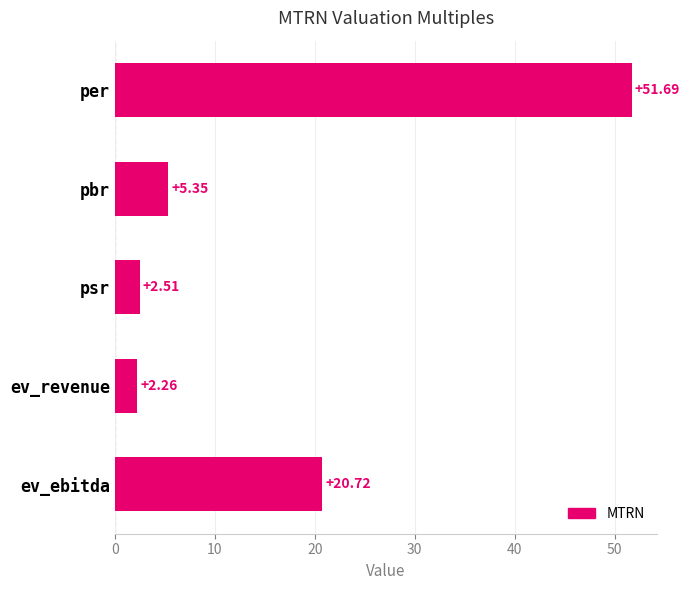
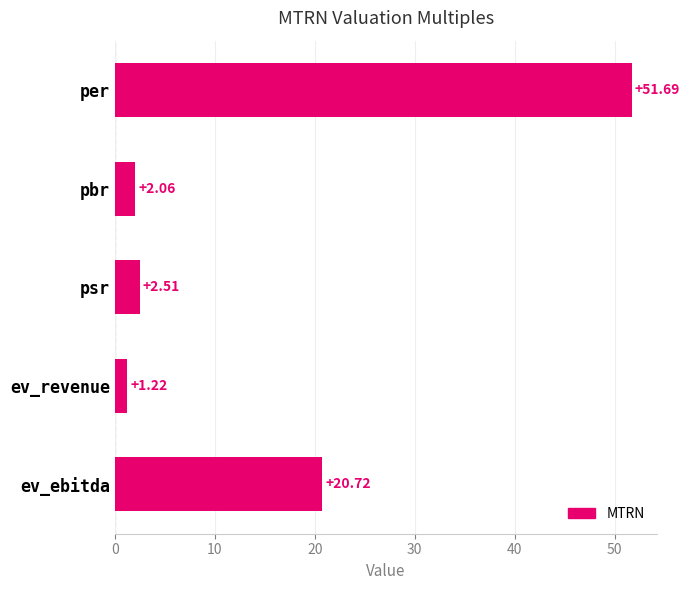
  {
    "per": "+51.69",
-   "pbr": "+5.35",
+   "pbr": "+2.06",
    "psr": "+2.51",
-   "ev_revenue": "+2.26",
+   "ev_revenue": "+1.22",
    "ev_ebitda": "+20.72"
  }
